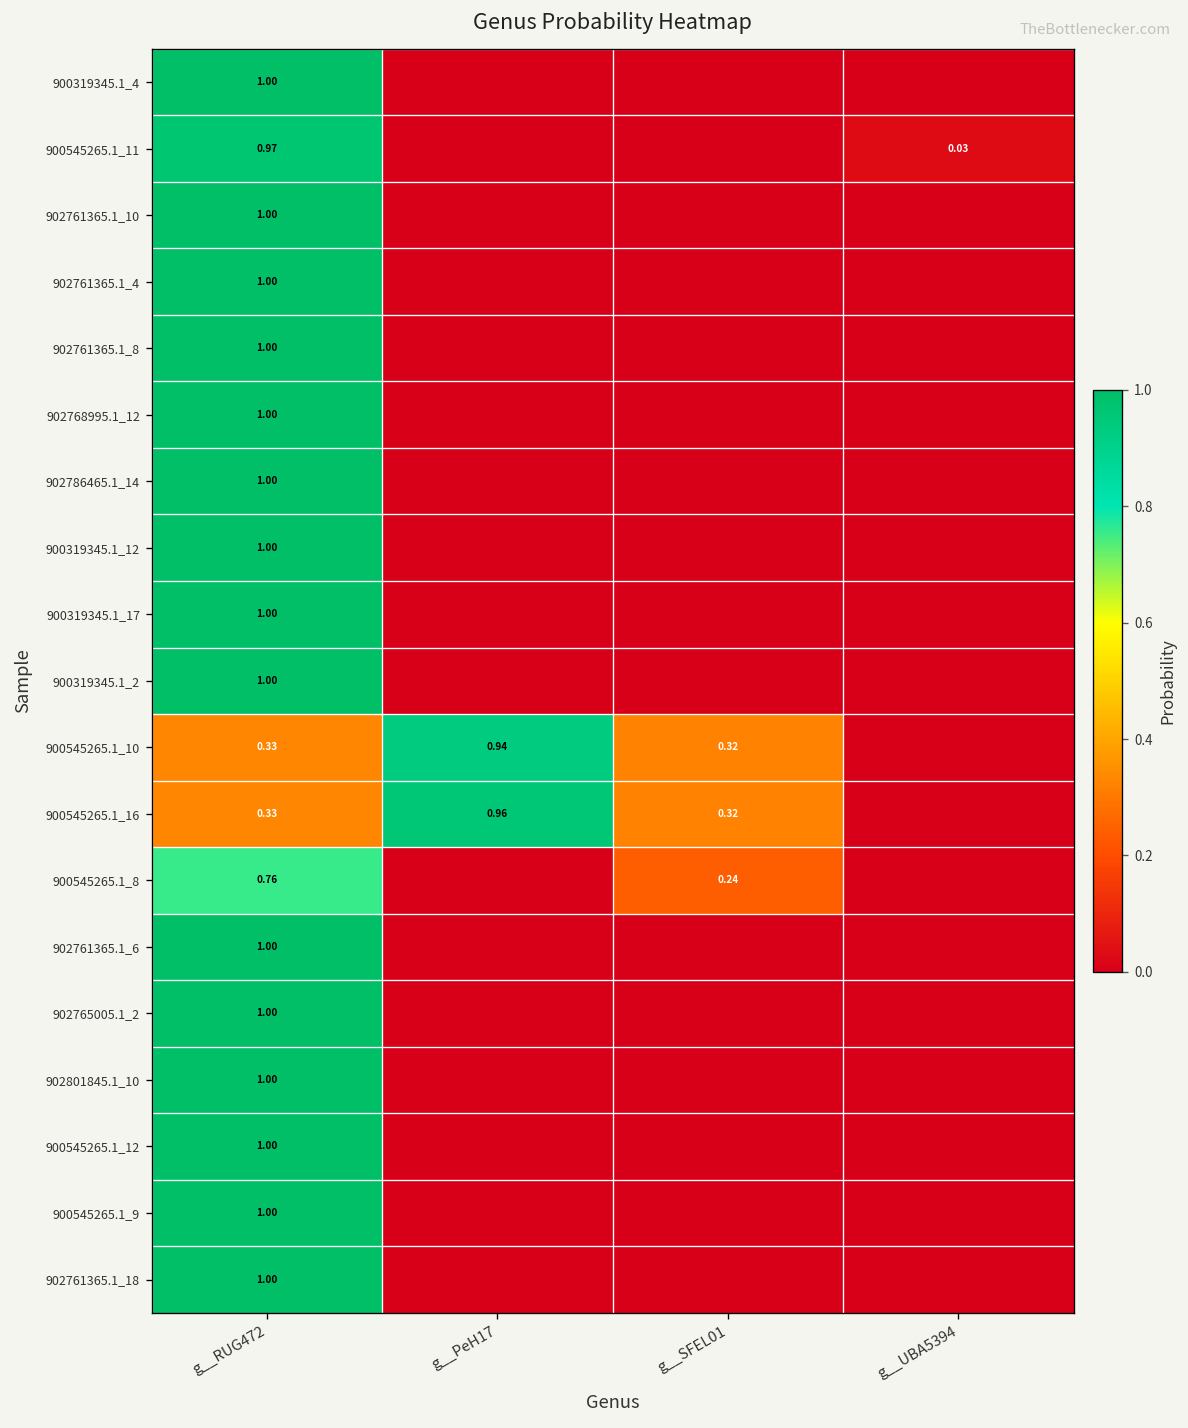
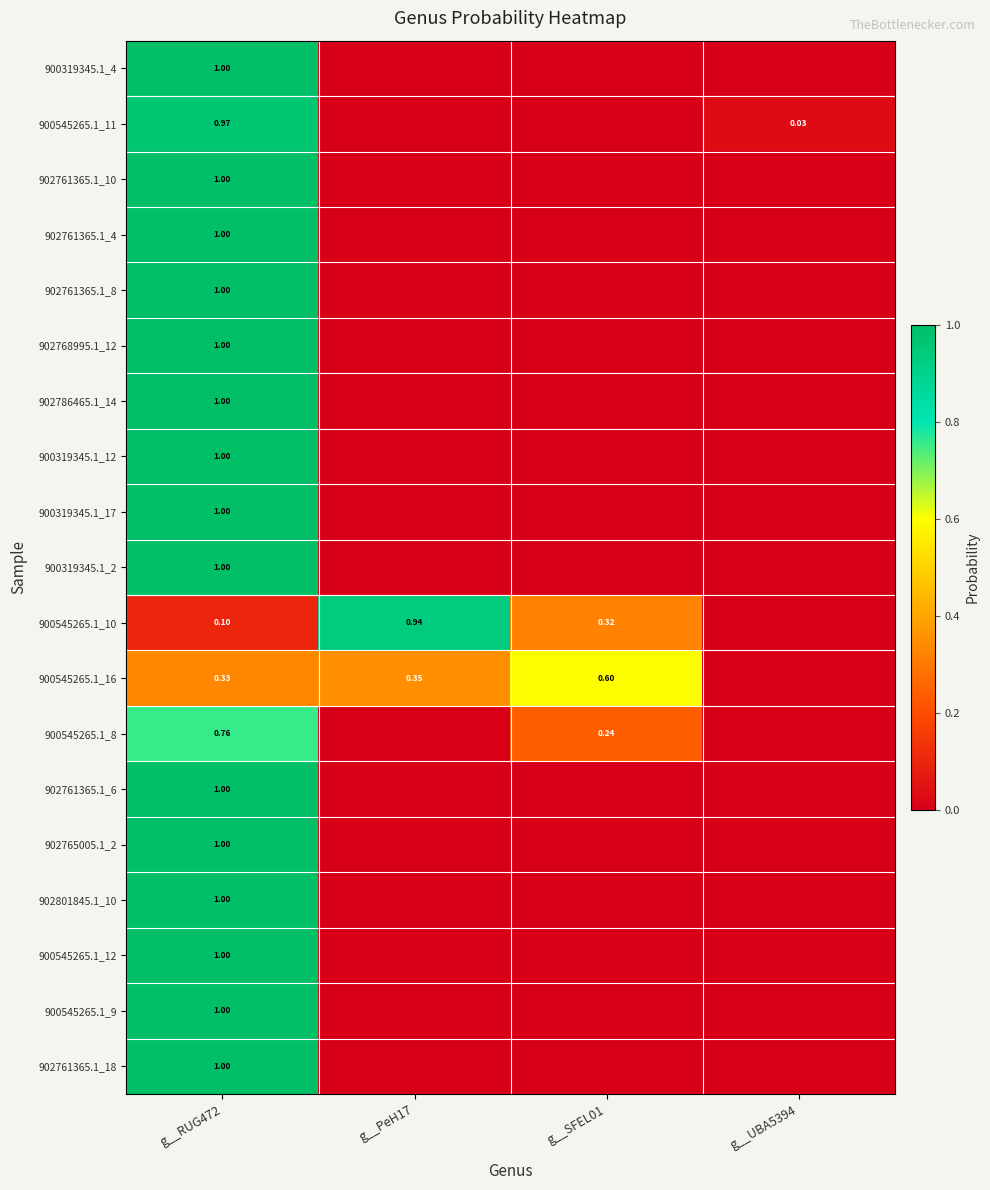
  {
    "900319345.1_4": {
      "g__RUG472": 1.00
    },
    "900545265.1_11": {
      "g__RUG472": 0.97,
      "g__UBA5394": 0.03
    },
    "902761365.1_10": {
      "g__RUG472": 1.00
    },
    "902761365.1_4": {
      "g__RUG472": 1.00
    },
    "902761365.1_8": {
      "g__RUG472": 1.00
    },
    "902768995.1_12": {
      "g__RUG472": 1.00
    },
    "902786465.1_14": {
      "g__RUG472": 1.00
    },
    "900319345.1_12": {
      "g__RUG472": 1.00
    },
    "900319345.1_17": {
      "g__RUG472": 1.00
    },
    "900319345.1_2": {
      "g__RUG472": 1.00
    },
    "900545265.1_10": {
-     "g__RUG472": 0.33,
+     "g__RUG472": 0.10,
      "g__PeH17": 0.94,
      "g__SFEL01": 0.32
    },
    "900545265.1_16": {
      "g__RUG472": 0.33,
-     "g__PeH17": 0.96,
-     "g__SFEL01": 0.32
+     "g__PeH17": 0.35,
+     "g__SFEL01": 0.60
    },
    "900545265.1_8": {
      "g__RUG472": 0.76,
      "g__SFEL01": 0.24
    },
    "902761365.1_6": {
      "g__RUG472": 1.00
    },
    "902765005.1_2": {
      "g__RUG472": 1.00
    },
    "902801845.1_10": {
      "g__RUG472": 1.00
    },
    "900545265.1_12": {
      "g__RUG472": 1.00
    },
    "900545265.1_9": {
      "g__RUG472": 1.00
    },
    "902761365.1_18": {
      "g__RUG472": 1.00
    }
  }
